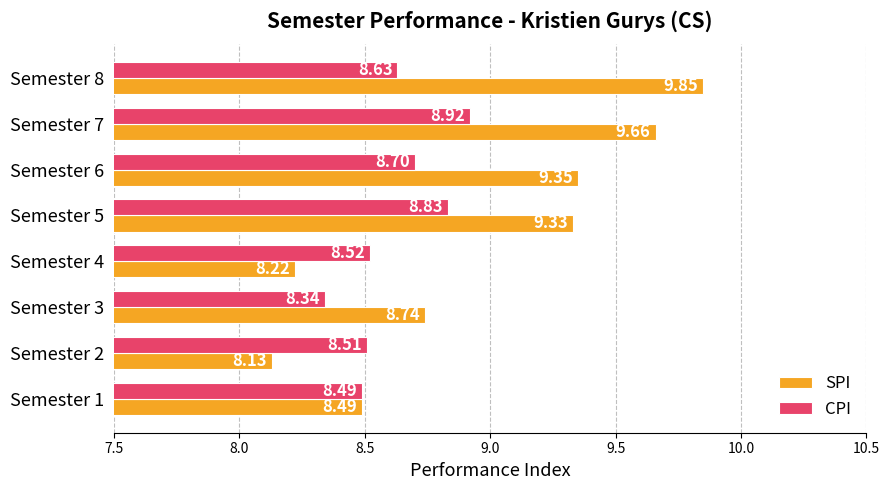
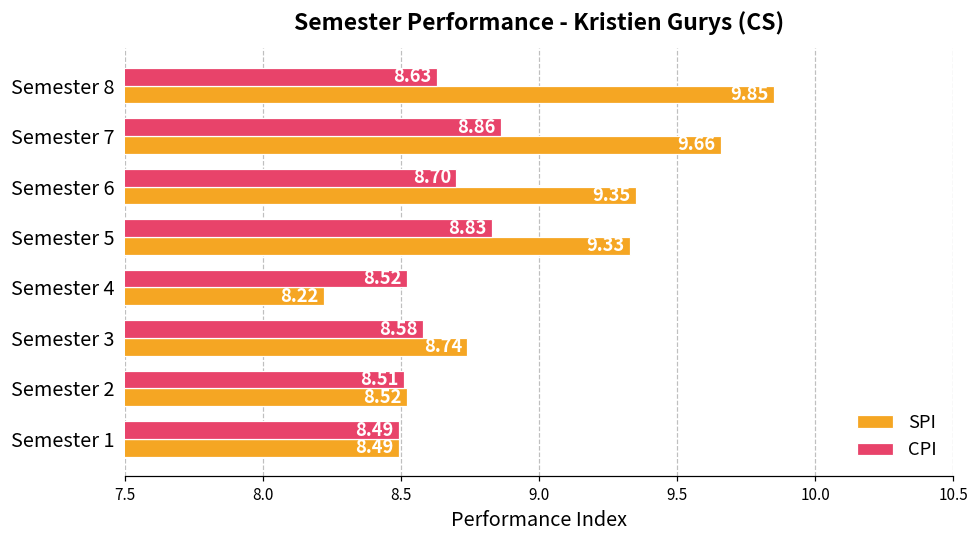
  {
    "SPI": {
      "Semester 8": 9.85,
      "Semester 7": 9.66,
      "Semester 6": 9.35,
      "Semester 5": 9.33,
      "Semester 4": 8.22,
      "Semester 3": 8.74,
-     "Semester 2": 8.13,
+     "Semester 2": 8.52,
      "Semester 1": 8.49
    },
    "CPI": {
      "Semester 8": 8.63,
-     "Semester 7": 8.92,
+     "Semester 7": 8.86,
      "Semester 6": 8.70,
      "Semester 5": 8.83,
      "Semester 4": 8.52,
-     "Semester 3": 8.34,
+     "Semester 3": 8.58,
      "Semester 2": 8.51,
      "Semester 1": 8.49
    }
  }
